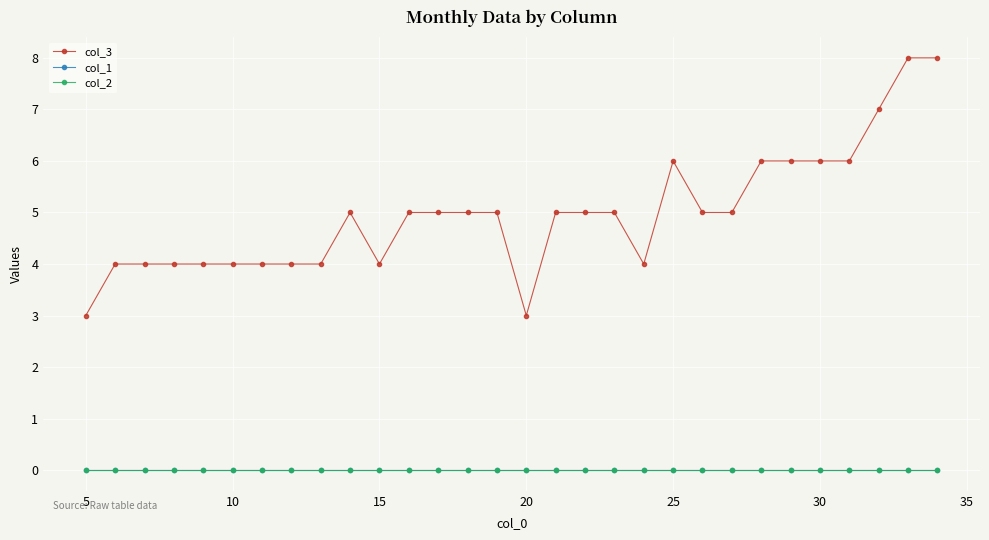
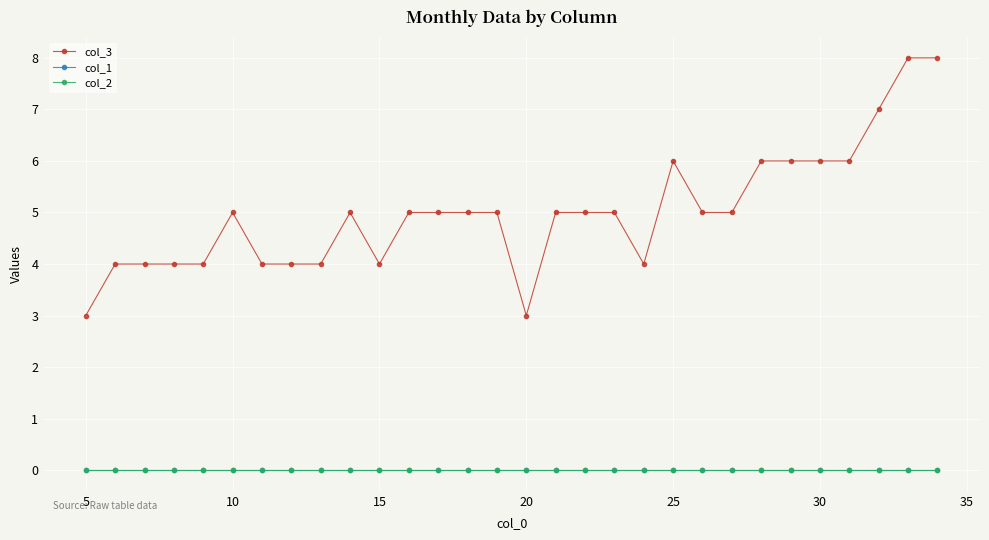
  {
    "col_3": {
      "5": 3,
-     "10": 4,
+     "10": 5,
      "15": 4,
      "20": 3,
      "25": 6,
      "30": 6
    },
    "col_2": {
      "5": 0,
      "10": 0,
      "15": 0,
      "20": 0,
      "25": 0,
      "30": 0
    }
  }
